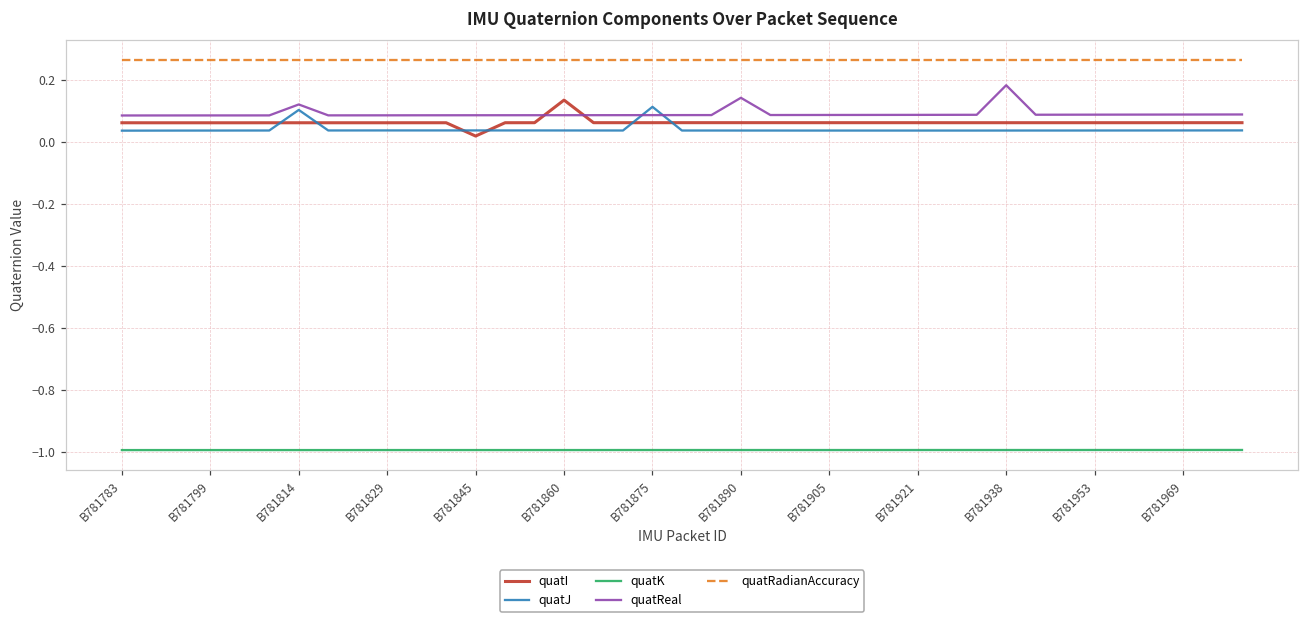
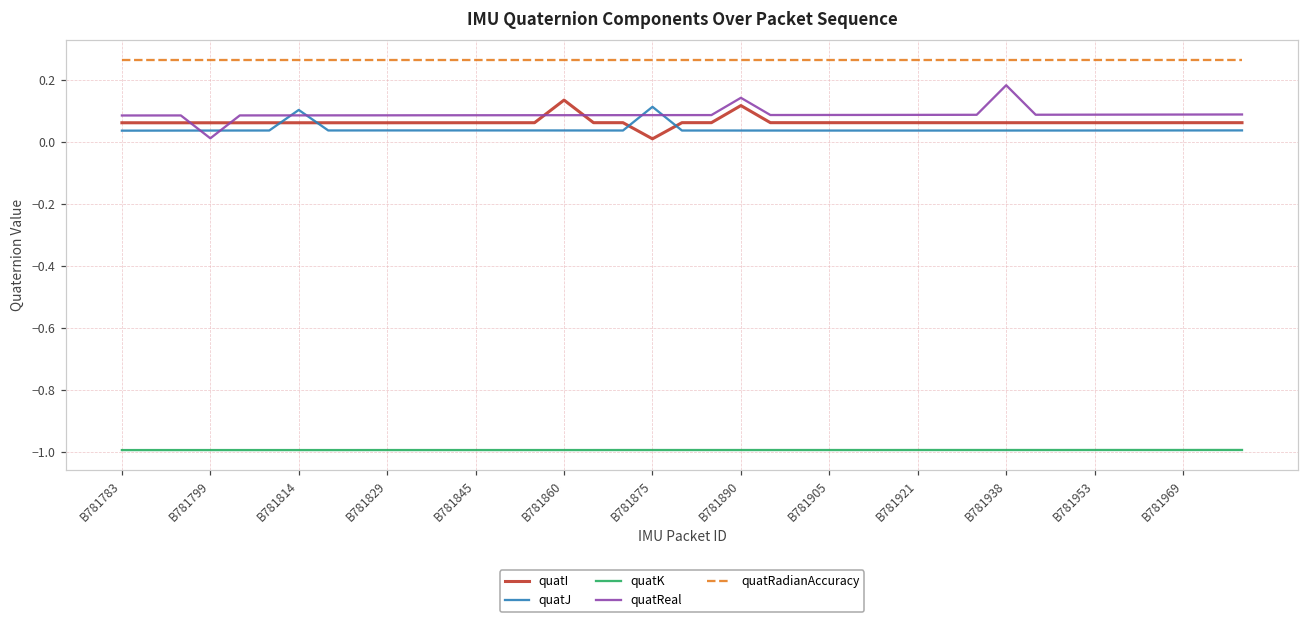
  {
    "quatI": {
      "B781783": 0.06,
      "B781799": 0.06,
      "B781814": 0.06,
      "B781829": 0.06,
-     "B781845": 0.02,
+     "B781845": 0.06,
      "B781860": 0.14,
-     "B781875": 0.06,
-     "B781890": 0.06,
+     "B781875": 0.01,
+     "B781890": 0.12,
      "B781905": 0.06,
      "B781921": 0.06,
      "B781938": 0.06,
      "B781953": 0.06,
      "B781969": 0.06
    },
    "quatJ": {
      "B781783": 0.04,
      "B781799": 0.04,
      "B781814": 0.10,
      "B781829": 0.04,
      "B781845": 0.04,
      "B781860": 0.04,
      "B781875": 0.11,
      "B781890": 0.04,
      "B781905": 0.04,
      "B781921": 0.04,
      "B781938": 0.04,
      "B781953": 0.04,
      "B781969": 0.04
    },
    "quatK": {
      "B781783": -0.99,
      "B781799": -0.99,
      "B781814": -0.99,
      "B781829": -0.99,
      "B781845": -0.99,
      "B781860": -0.99,
      "B781875": -0.99,
      "B781890": -0.99,
      "B781905": -0.99,
      "B781921": -0.99,
      "B781938": -0.99,
      "B781953": -0.99,
      "B781969": -0.99
    },
    "quatReal": {
      "B781783": 0.09,
-     "B781799": 0.09,
-     "B781814": 0.12,
+     "B781799": 0.01,
+     "B781814": 0.09,
      "B781829": 0.09,
      "B781845": 0.09,
      "B781860": 0.09,
      "B781875": 0.09,
      "B781890": 0.14,
      "B781905": 0.09,
      "B781921": 0.09,
      "B781938": 0.18,
      "B781953": 0.09,
      "B781969": 0.09
    },
    "quatRadianAccuracy": {
      "B781783": 0.26,
      "B781799": 0.26,
      "B781814": 0.26,
      "B781829": 0.26,
      "B781845": 0.26,
      "B781860": 0.26,
      "B781875": 0.26,
      "B781890": 0.26,
      "B781905": 0.26,
      "B781921": 0.26,
      "B781938": 0.26,
      "B781953": 0.26,
      "B781969": 0.26
    }
  }
